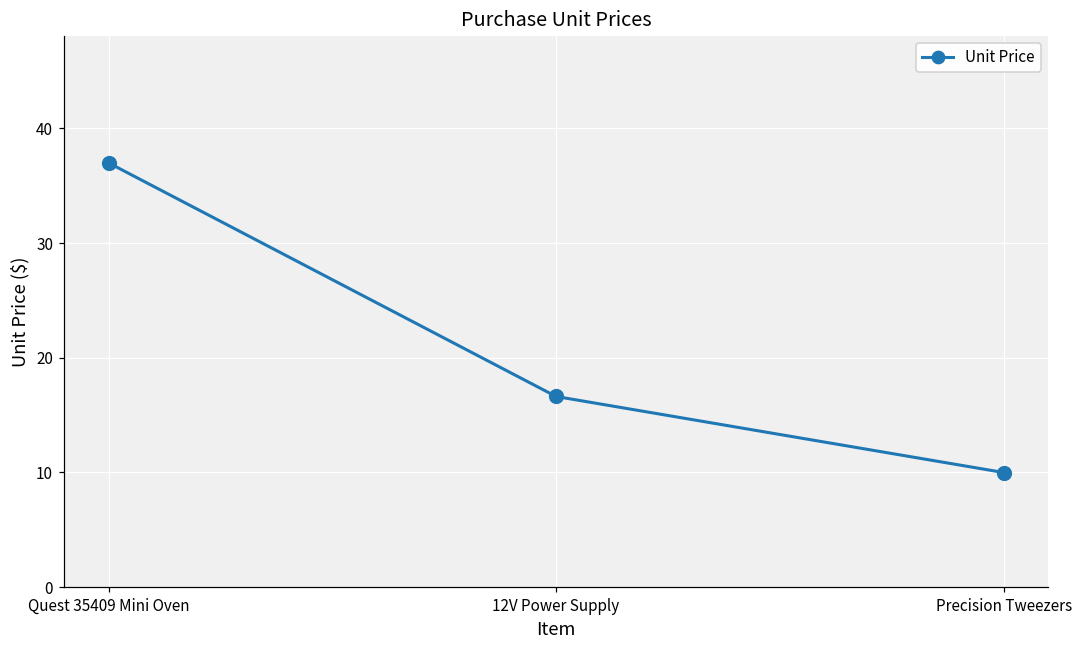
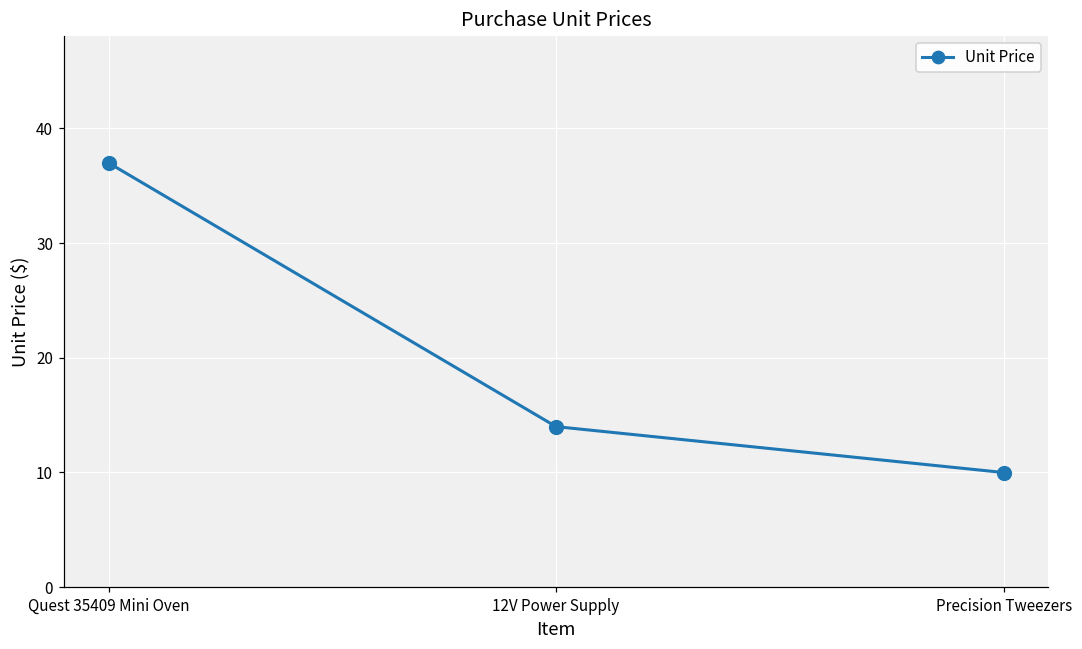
  {
    "Quest 35409 Mini Oven": 37.0,
-   "12V Power Supply": 16.6,
+   "12V Power Supply": 14.0,
    "Precision Tweezers": 10.0
  }
